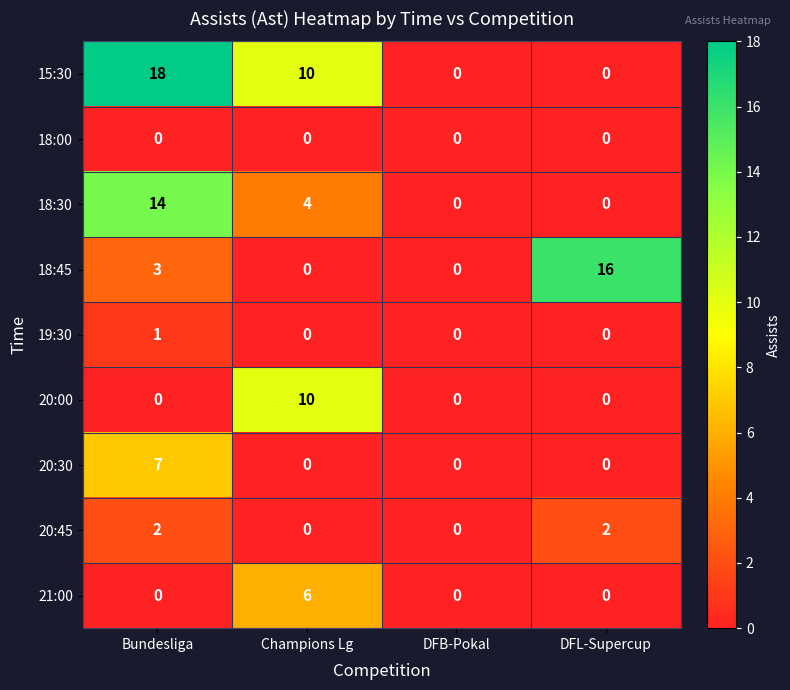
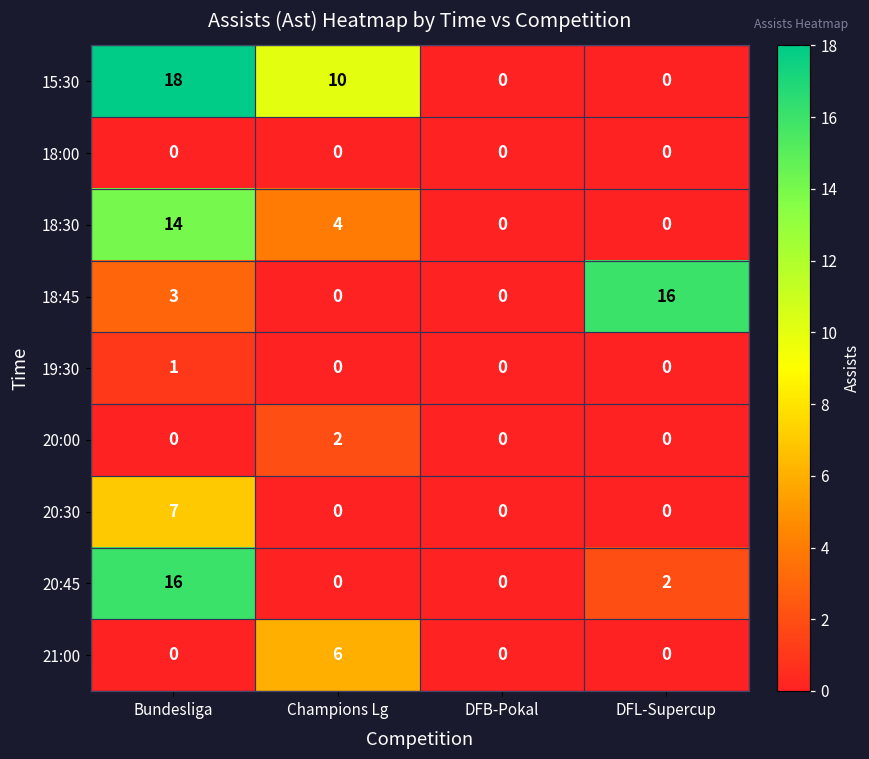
  {
    "15:30": {
      "Bundesliga": 18,
      "Champions Lg": 10,
      "DFB-Pokal": 0,
      "DFL-Supercup": 0
    },
    "18:00": {
      "Bundesliga": 0,
      "Champions Lg": 0,
      "DFB-Pokal": 0,
      "DFL-Supercup": 0
    },
    "18:30": {
      "Bundesliga": 14,
      "Champions Lg": 4,
      "DFB-Pokal": 0,
      "DFL-Supercup": 0
    },
    "18:45": {
      "Bundesliga": 3,
      "Champions Lg": 0,
      "DFB-Pokal": 0,
      "DFL-Supercup": 16
    },
    "19:30": {
      "Bundesliga": 1,
      "Champions Lg": 0,
      "DFB-Pokal": 0,
      "DFL-Supercup": 0
    },
    "20:00": {
      "Bundesliga": 0,
-     "Champions Lg": 10,
+     "Champions Lg": 2,
      "DFB-Pokal": 0,
      "DFL-Supercup": 0
    },
    "20:30": {
      "Bundesliga": 7,
      "Champions Lg": 0,
      "DFB-Pokal": 0,
      "DFL-Supercup": 0
    },
    "20:45": {
-     "Bundesliga": 2,
+     "Bundesliga": 16,
      "Champions Lg": 0,
      "DFB-Pokal": 0,
      "DFL-Supercup": 2
    },
    "21:00": {
      "Bundesliga": 0,
      "Champions Lg": 6,
      "DFB-Pokal": 0,
      "DFL-Supercup": 0
    }
  }
